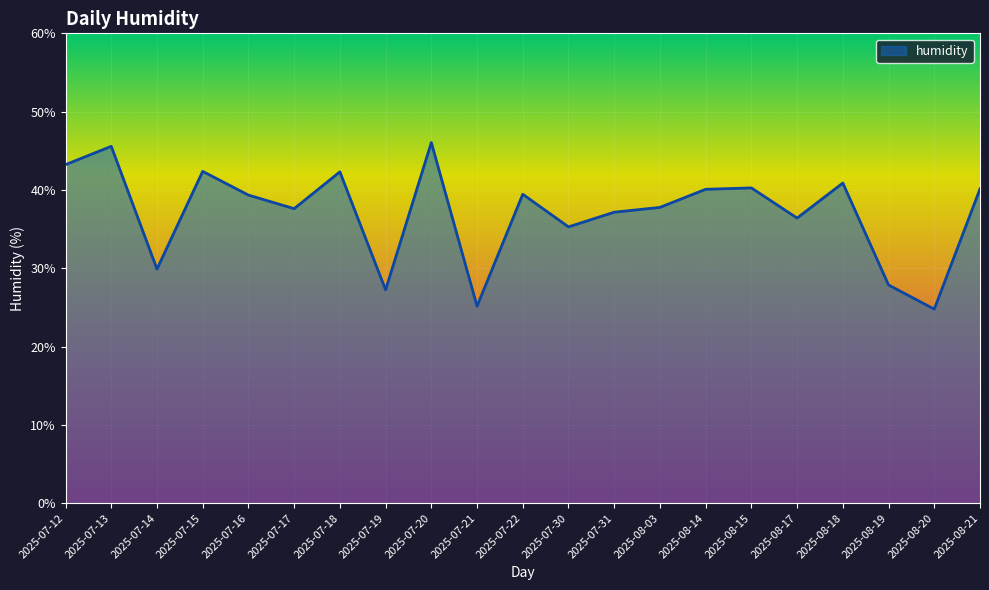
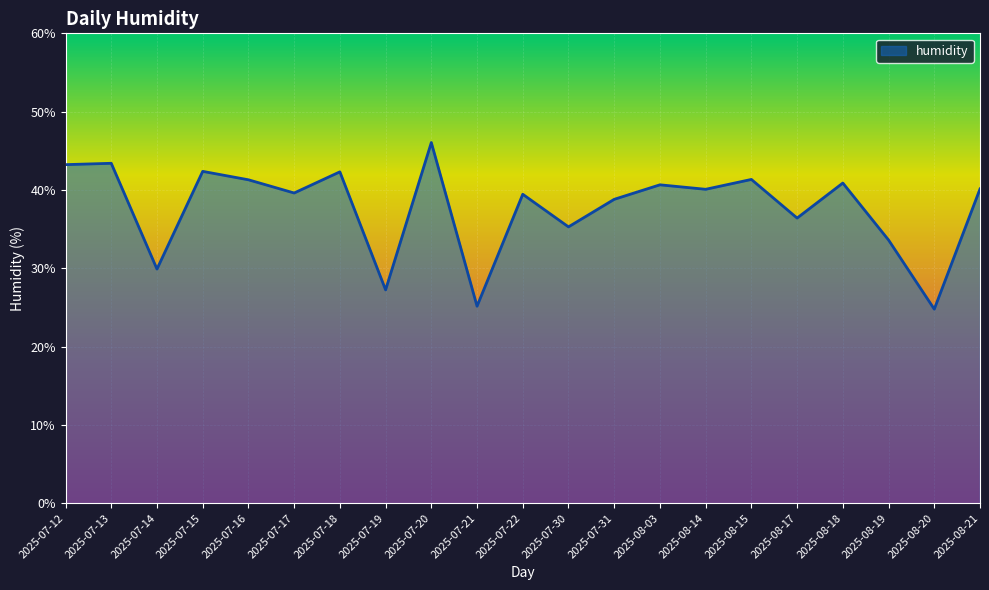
  {
    "2025-07-12": "43%",
-   "2025-07-13": "46%",
+   "2025-07-13": "43%",
    "2025-07-14": "30%",
    "2025-07-15": "42%",
-   "2025-07-16": "39%",
-   "2025-07-17": "38%",
+   "2025-07-16": "41%",
+   "2025-07-17": "40%",
    "2025-07-18": "42%",
    "2025-07-19": "27%",
    "2025-07-20": "46%",
    "2025-07-21": "25%",
    "2025-07-22": "39%",
    "2025-07-30": "35%",
-   "2025-07-31": "37%",
-   "2025-08-03": "38%",
+   "2025-07-31": "39%",
+   "2025-08-03": "41%",
    "2025-08-14": "40%",
-   "2025-08-15": "40%",
+   "2025-08-15": "41%",
    "2025-08-17": "36%",
    "2025-08-18": "41%",
-   "2025-08-19": "28%",
+   "2025-08-19": "34%",
    "2025-08-20": "25%",
    "2025-08-21": "40%"
  }
